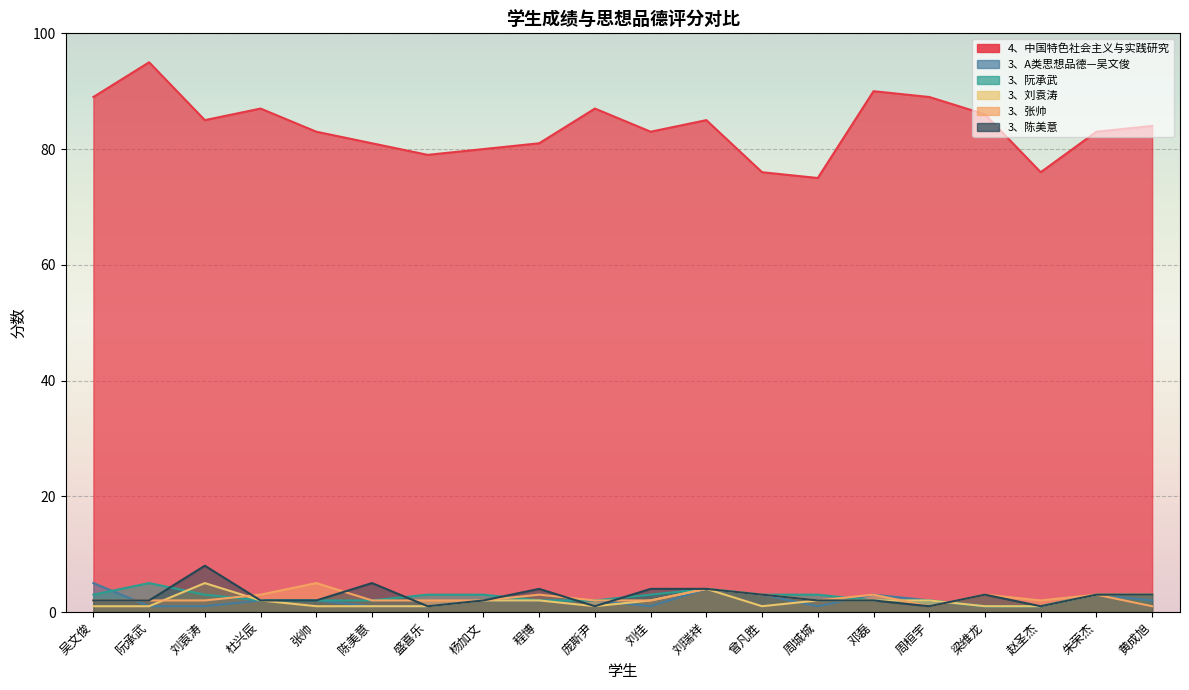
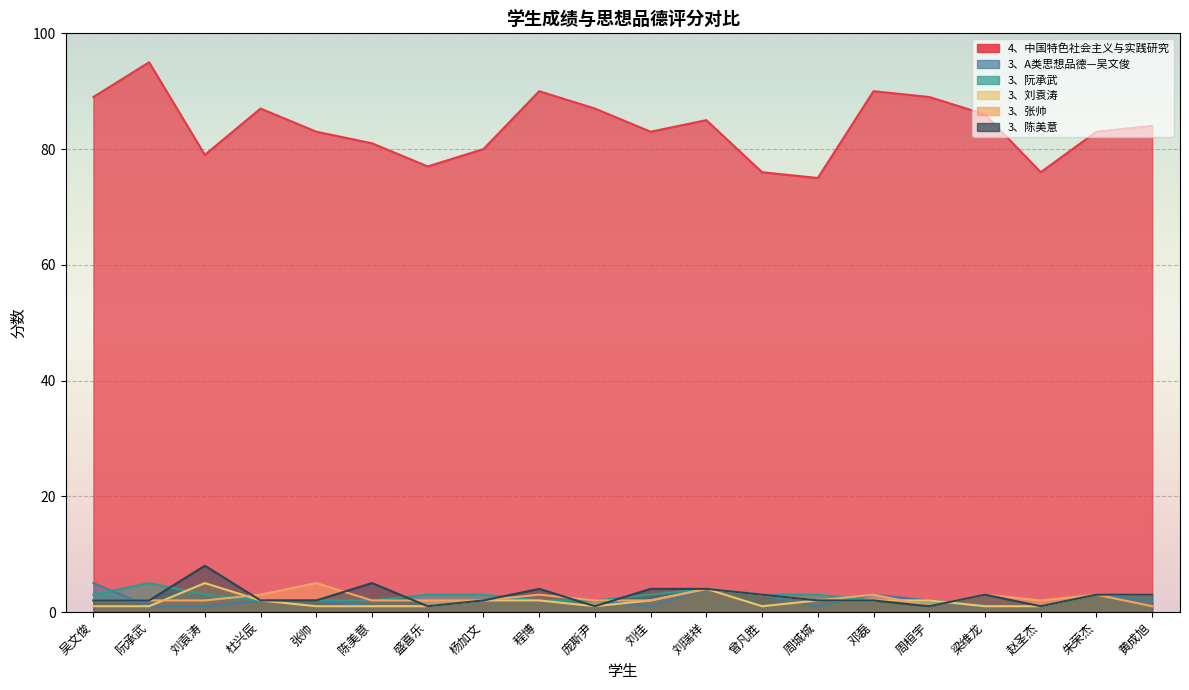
  {
    "4、中国特色社会主义与实践研究": {
      "吴文俊": 89,
      "阮承武": 95,
-     "刘袁涛": 85,
+     "刘袁涛": 79,
      "杜兴辰": 87,
      "张帅": 83,
      "陈美意": 81,
-     "盛喜乐": 79,
+     "盛喜乐": 77,
      "杨加文": 80,
-     "程博": 81,
+     "程博": 90,
      "庞斯尹": 87,
      "刘佳": 83,
      "刘瑞祥": 85,
      "曾凡胜": 76,
      "周城城": 75,
      "邓磊": 90,
      "周桓宇": 89,
      "赵圣杰": 76
    },
    "3、陈美意": {
      "刘袁涛": 8,
      "陈美意": 5,
      "程博": 4,
      "刘佳": 4
    }
  }
